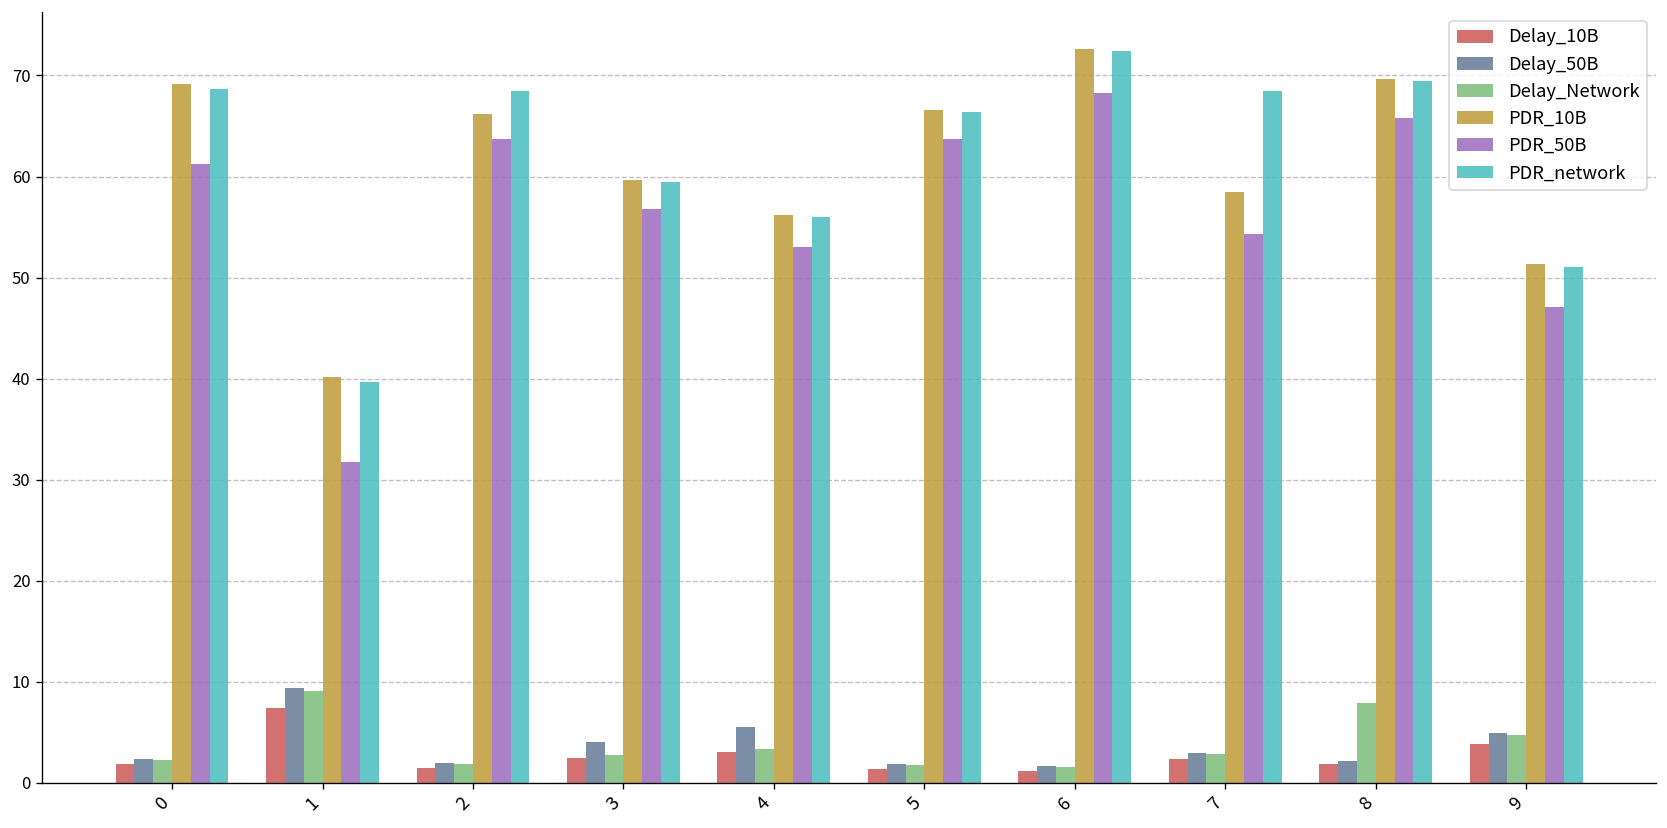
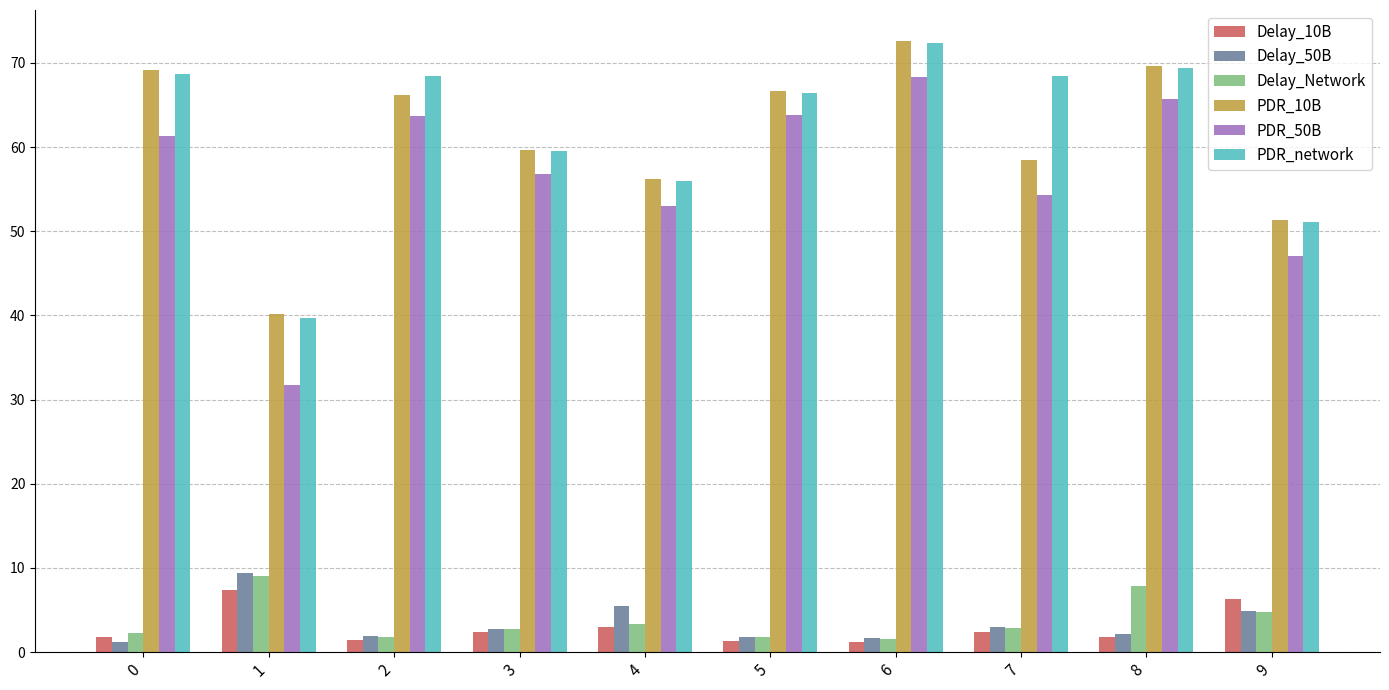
  {
    "Delay_10B": {
      "0": 2,
      "1": 7,
      "2": 1,
      "3": 2,
      "4": 3,
      "5": 1,
      "6": 1,
      "7": 2,
      "8": 2,
-     "9": 4
+     "9": 6
    },
    "Delay_50B": {
-     "0": 2,
+     "0": 1,
      "1": 9,
      "2": 2,
-     "3": 4,
+     "3": 3,
      "4": 5,
      "5": 2,
      "6": 2,
      "7": 3,
      "8": 2,
      "9": 5
    },
    "Delay_Network": {
      "0": 2,
      "1": 9,
      "2": 2,
      "3": 3,
      "4": 3,
      "5": 2,
      "6": 2,
      "7": 3,
      "8": 8,
      "9": 5
    },
    "PDR_10B": {
      "0": 69,
      "1": 40,
      "2": 66,
      "3": 60,
      "4": 56,
      "5": 67,
      "6": 73,
      "7": 58,
      "8": 70,
      "9": 51
    },
    "PDR_50B": {
      "0": 61,
      "1": 32,
      "2": 64,
      "3": 57,
      "4": 53,
      "5": 64,
      "6": 68,
      "7": 54,
      "8": 66,
      "9": 47
    },
    "PDR_network": {
      "0": 69,
      "1": 40,
      "2": 68,
      "3": 59,
      "4": 56,
      "5": 66,
      "6": 72,
      "7": 68,
      "8": 69,
      "9": 51
    }
  }
